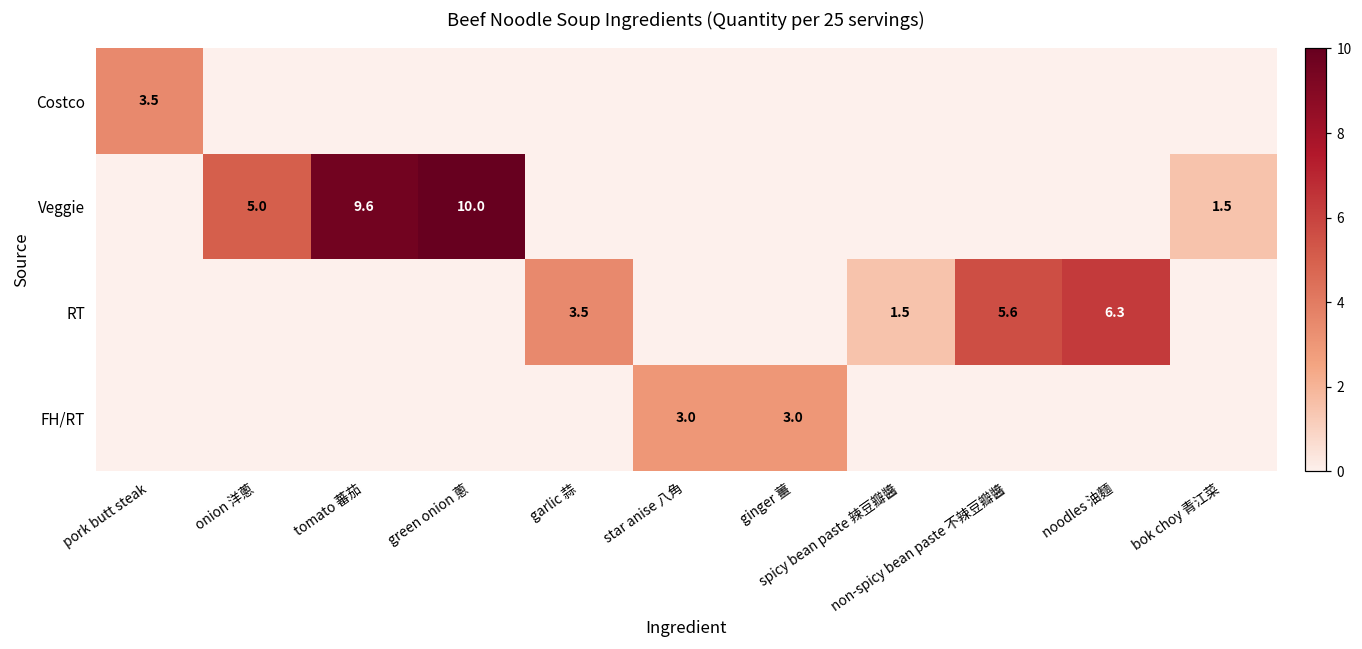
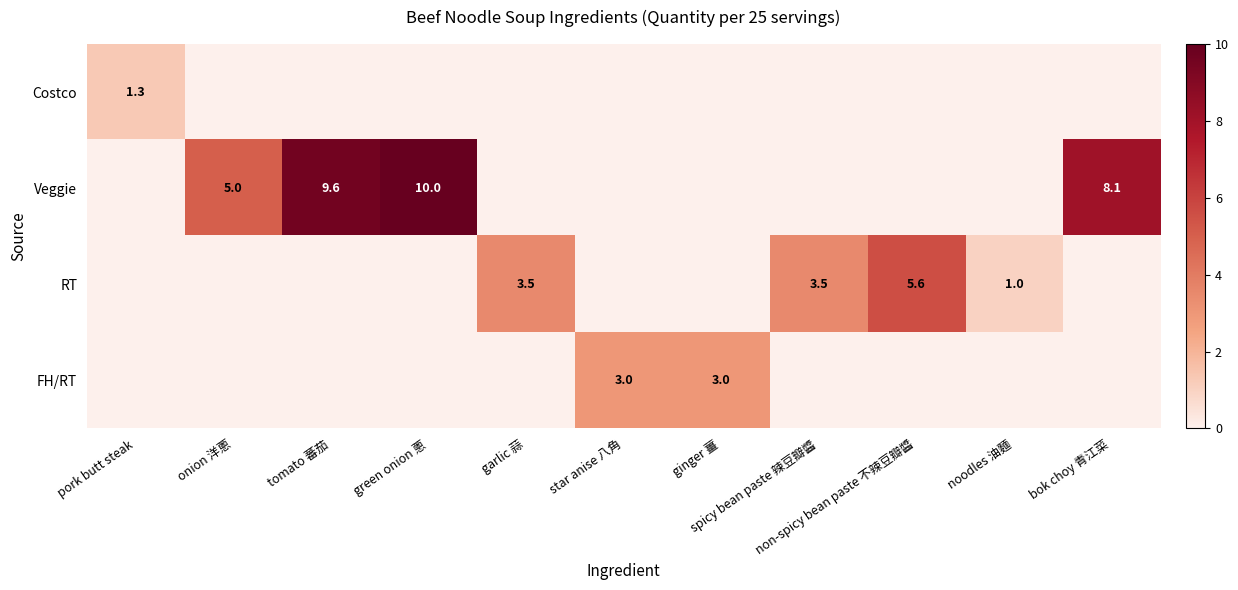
  {
    "Costco": {
-     "pork butt steak": 3.5
+     "pork butt steak": 1.3
    },
    "Veggie": {
      "onion 洋蔥": 5.0,
      "tomato 蕃茄": 9.6,
      "green onion 蔥": 10.0,
-     "bok choy 青江菜": 1.5
+     "bok choy 青江菜": 8.1
    },
    "RT": {
      "garlic 蒜": 3.5,
-     "spicy bean paste 辣豆瓣醬": 1.5,
+     "spicy bean paste 辣豆瓣醬": 3.5,
      "non-spicy bean paste 不辣豆瓣醬": 5.6,
-     "noodles 油麵": 6.3
+     "noodles 油麵": 1.0
    },
    "FH/RT": {
      "star anise 八角": 3.0,
      "ginger 薑": 3.0
    }
  }
